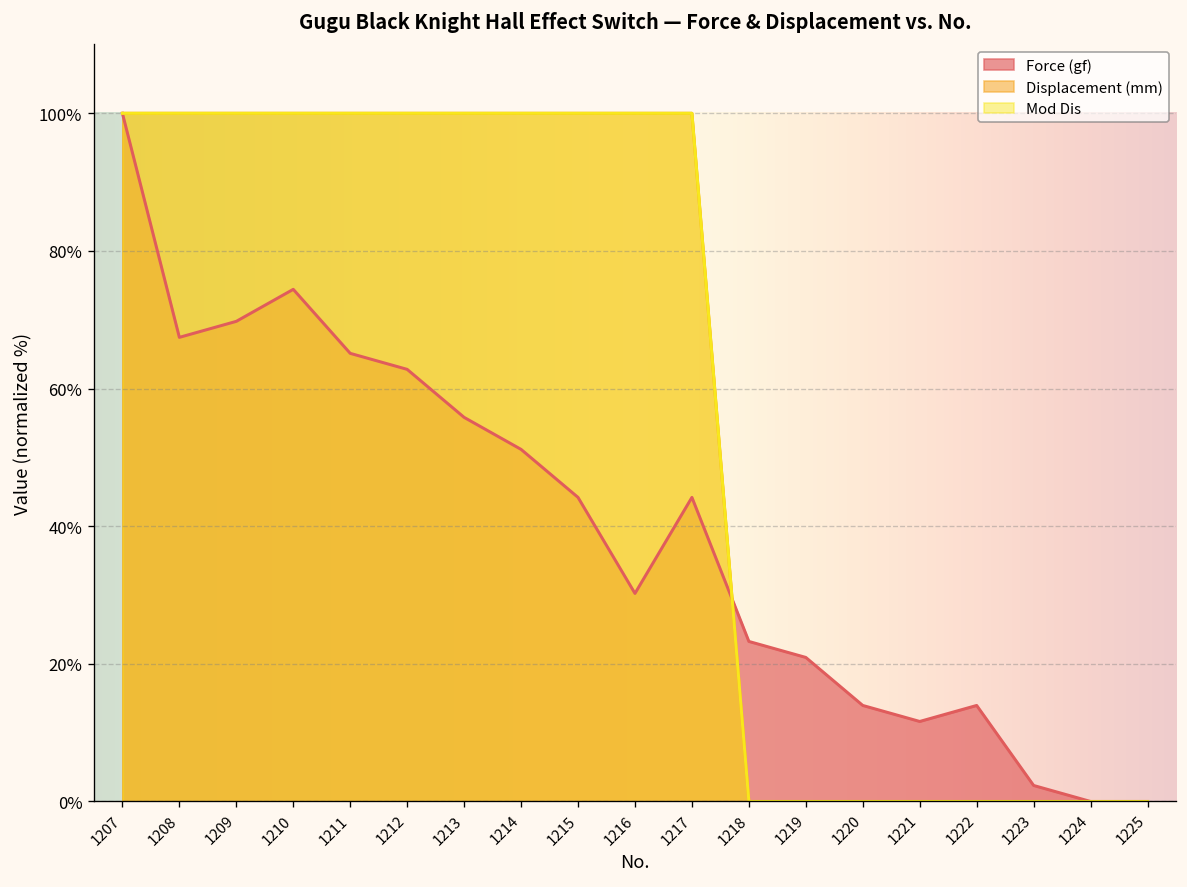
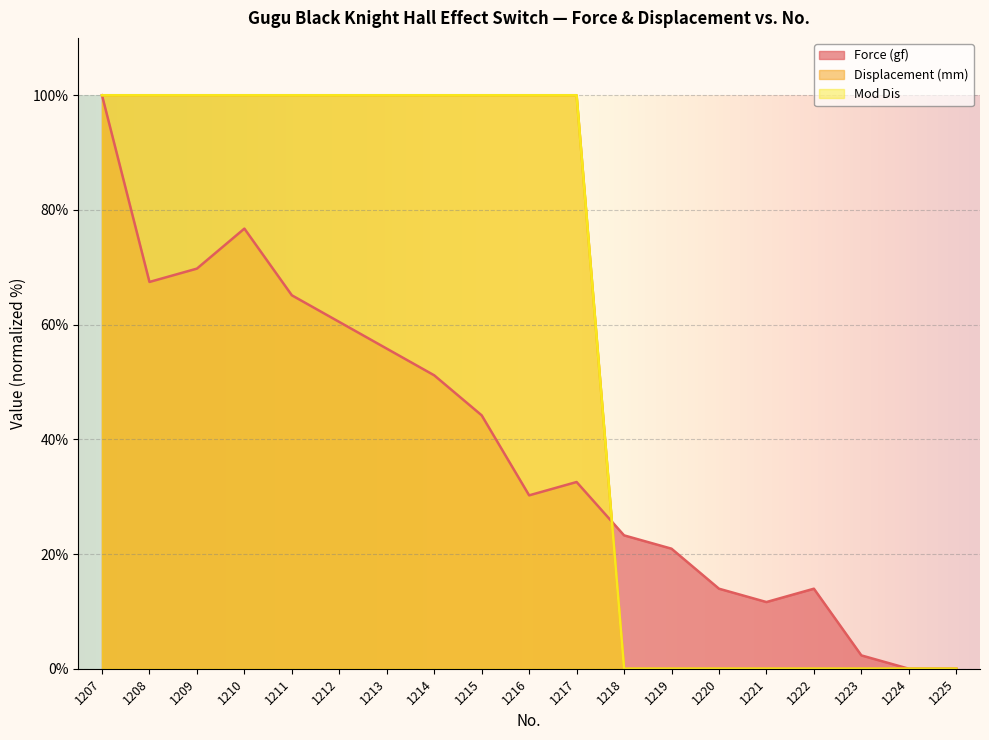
  {
    "Force (gf)": {
      "1208": "67%",
      "1209": "70%",
-     "1210": "74%",
+     "1210": "77%",
      "1211": "65%",
-     "1212": "63%",
+     "1212": "60%",
      "1213": "56%",
      "1214": "51%",
      "1215": "44%",
      "1216": "30%",
-     "1217": "44%",
+     "1217": "33%",
      "1218": "23%",
      "1219": "21%",
      "1220": "14%",
      "1221": "12%",
      "1222": "14%",
      "1223": "2%"
    },
    "Mod Dis": {
      "1208": "100%",
      "1209": "100%",
      "1210": "100%",
      "1211": "100%",
      "1212": "100%",
      "1213": "100%",
      "1214": "100%",
      "1215": "100%",
      "1216": "100%",
      "1217": "100%",
      "1218": "0%",
      "1219": "0%",
      "1220": "0%",
      "1221": "0%",
      "1222": "0%",
      "1223": "0%"
    }
  }
